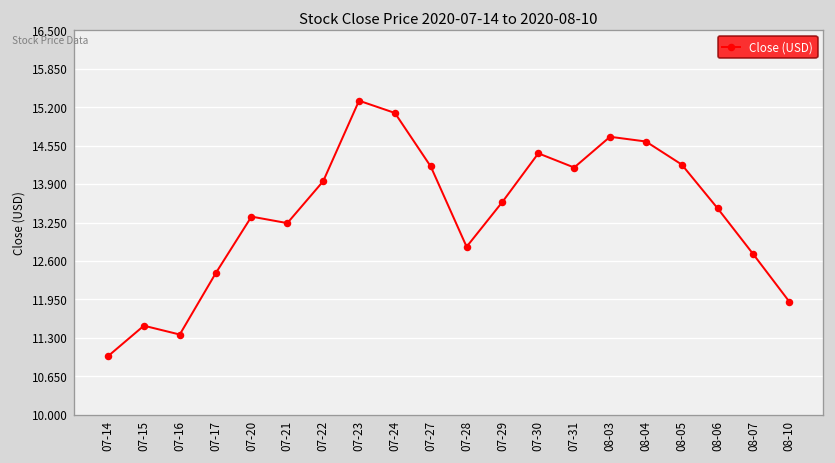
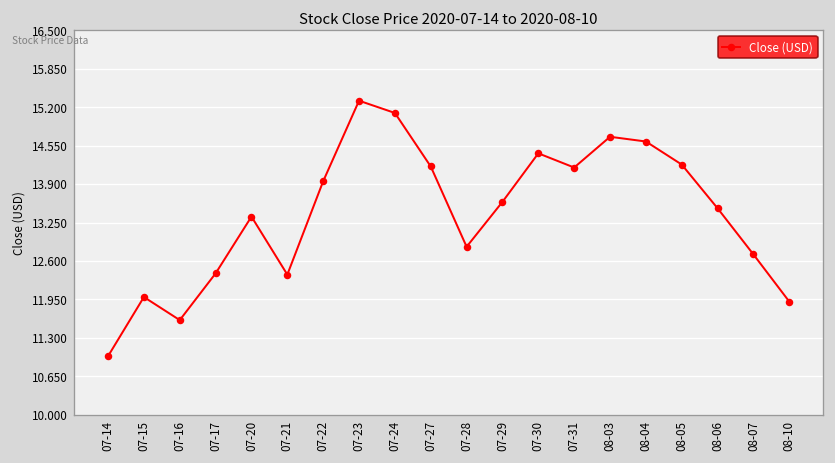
  {
    "07-14": 11.0,
-   "07-15": 11.5,
-   "07-16": 11.4,
+   "07-15": 12.0,
+   "07-16": 11.6,
    "07-17": 12.4,
    "07-20": 13.4,
-   "07-21": 13.2,
+   "07-21": 12.4,
    "07-22": 13.9,
    "07-23": 15.3,
    "07-24": 15.1,
    "07-27": 14.2,
    "07-28": 12.8,
    "07-29": 13.6,
    "07-30": 14.4,
    "07-31": 14.2,
    "08-03": 14.7,
    "08-04": 14.6,
    "08-05": 14.2,
    "08-06": 13.5,
    "08-07": 12.7,
    "08-10": 11.9
  }
